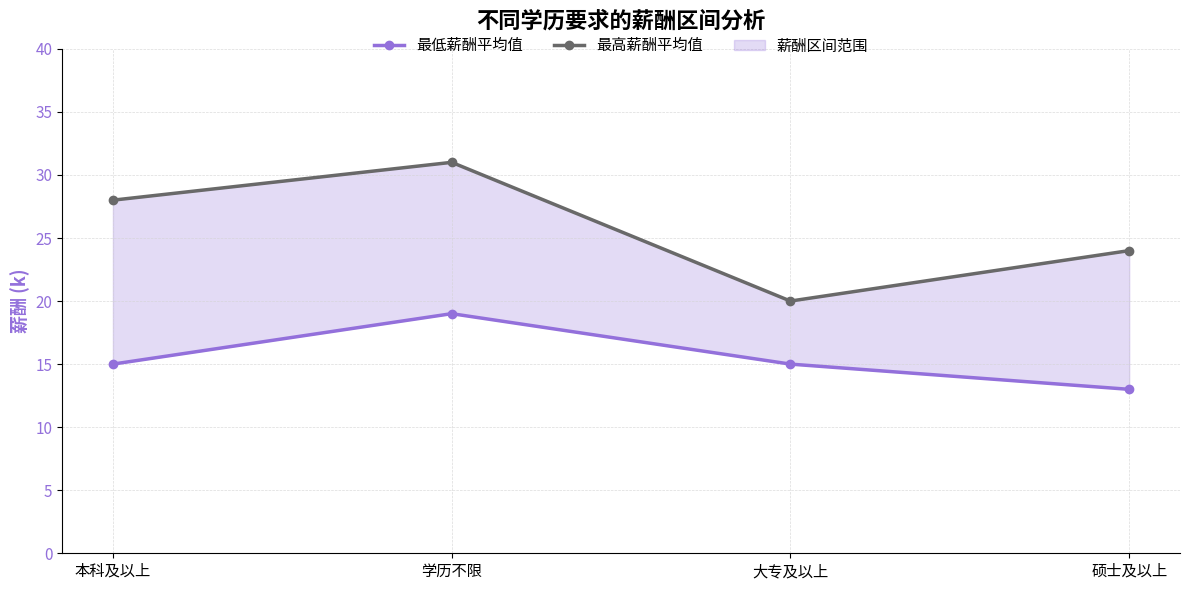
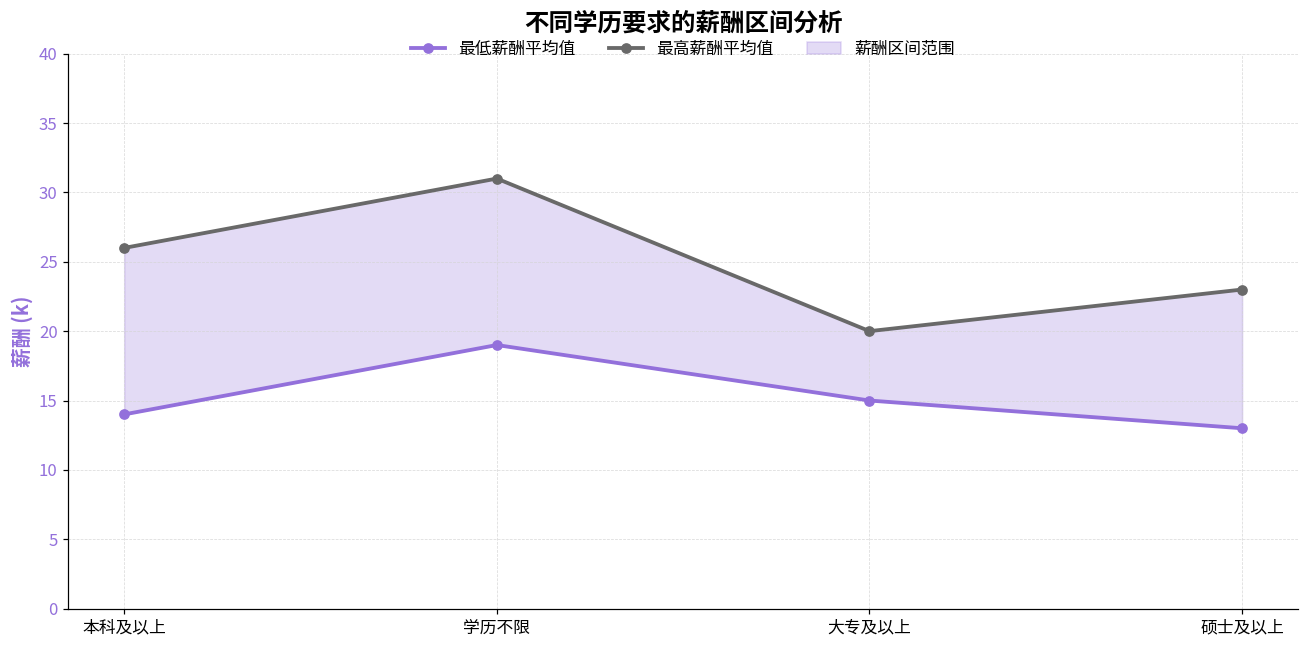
  {
    "最低薪酬平均值": {
-     "本科及以上": 15,
+     "本科及以上": 14,
      "学历不限": 19,
      "大专及以上": 15,
      "硕士及以上": 13
    },
    "最高薪酬平均值": {
-     "本科及以上": 28,
+     "本科及以上": 26,
      "学历不限": 31,
      "大专及以上": 20,
-     "硕士及以上": 24
+     "硕士及以上": 23
    }
  }
